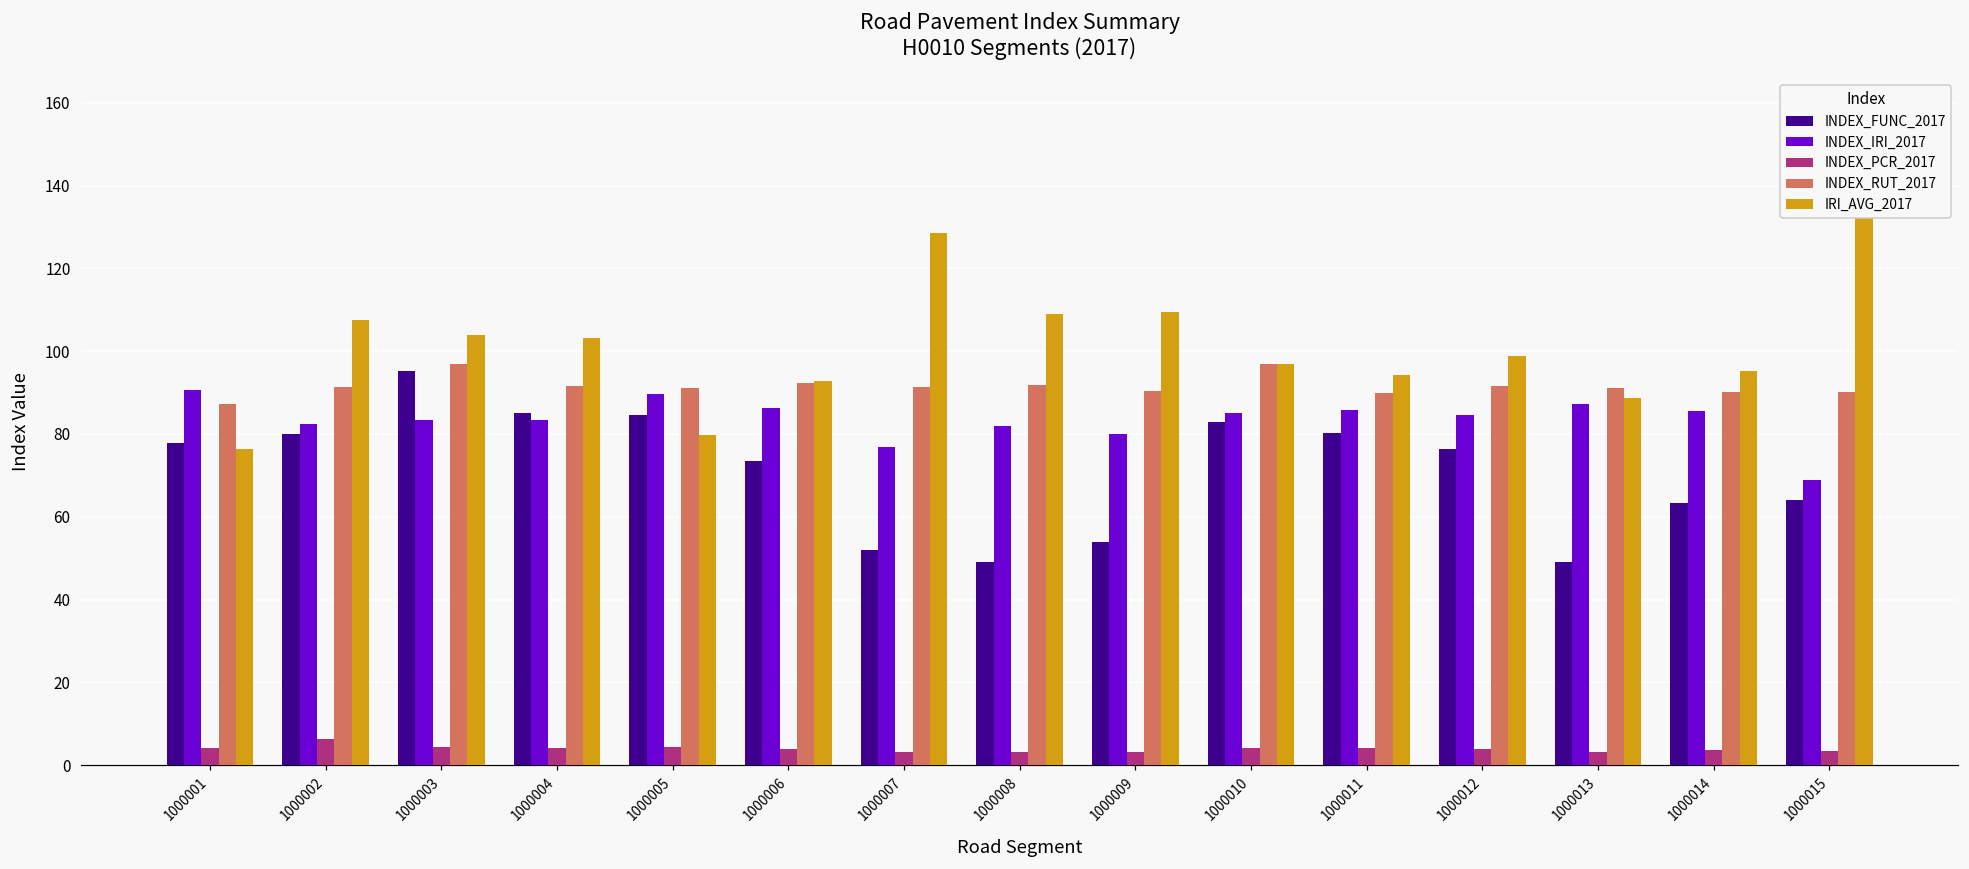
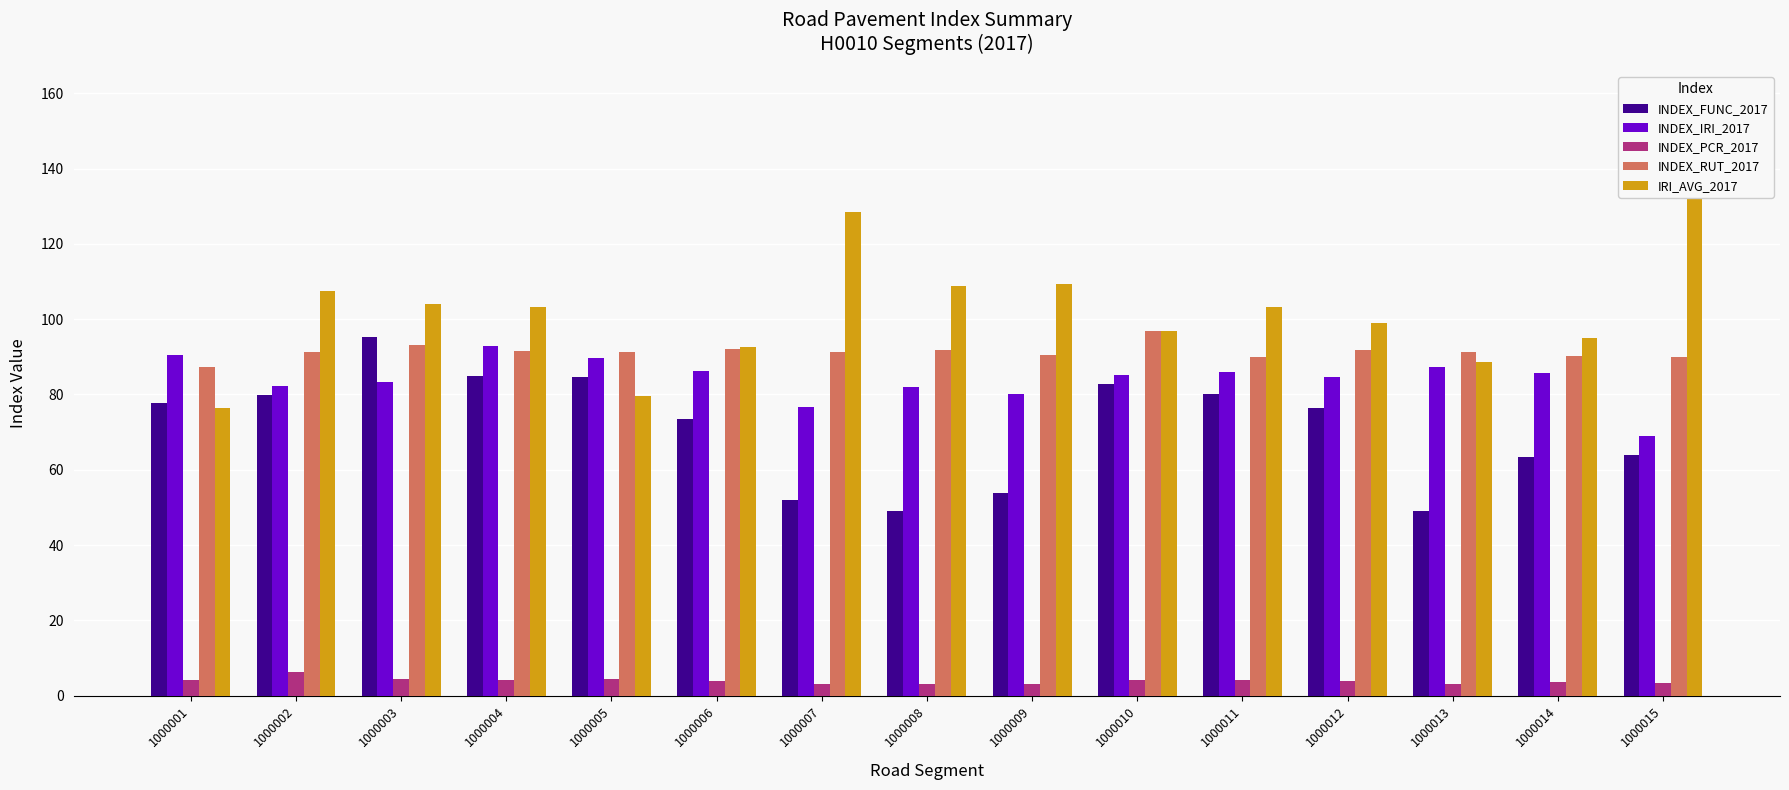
  {
    "INDEX_FUNC_2017": {
      "1000001": 78,
      "1000002": 80,
      "1000003": 95,
      "1000004": 85,
      "1000005": 85,
      "1000006": 73,
      "1000007": 52,
      "1000008": 49,
      "1000009": 54,
      "1000010": 83,
      "1000011": 80,
      "1000012": 76,
      "1000013": 49,
      "1000014": 63,
      "1000015": 64
    },
    "INDEX_IRI_2017": {
      "1000001": 91,
      "1000002": 82,
      "1000003": 83,
-     "1000004": 83,
+     "1000004": 93,
      "1000005": 90,
      "1000006": 86,
      "1000007": 77,
      "1000008": 82,
      "1000009": 80,
      "1000010": 85,
      "1000011": 86,
      "1000012": 85,
      "1000013": 87,
      "1000014": 86,
      "1000015": 69
    },
    "INDEX_PCR_2017": {
      "1000001": 4,
      "1000002": 6,
      "1000003": 4,
      "1000004": 4,
      "1000005": 4,
      "1000006": 4,
      "1000007": 3,
      "1000008": 3,
      "1000009": 3,
      "1000010": 4,
      "1000011": 4,
      "1000012": 4,
      "1000013": 3,
      "1000014": 4,
      "1000015": 3
    },
    "INDEX_RUT_2017": {
      "1000001": 87,
      "1000002": 91,
-     "1000003": 97,
+     "1000003": 93,
      "1000004": 91,
      "1000005": 91,
      "1000006": 92,
      "1000007": 91,
      "1000008": 92,
      "1000009": 90,
      "1000010": 97,
      "1000011": 90,
      "1000012": 92,
      "1000013": 91,
      "1000014": 90,
      "1000015": 90
    },
    "IRI_AVG_2017": {
      "1000001": 76,
      "1000002": 107,
      "1000003": 104,
      "1000004": 103,
      "1000005": 80,
      "1000006": 93,
      "1000007": 129,
      "1000008": 109,
      "1000009": 109,
      "1000010": 97,
-     "1000011": 94,
+     "1000011": 103,
      "1000012": 99,
      "1000013": 89,
      "1000014": 95
    }
  }
